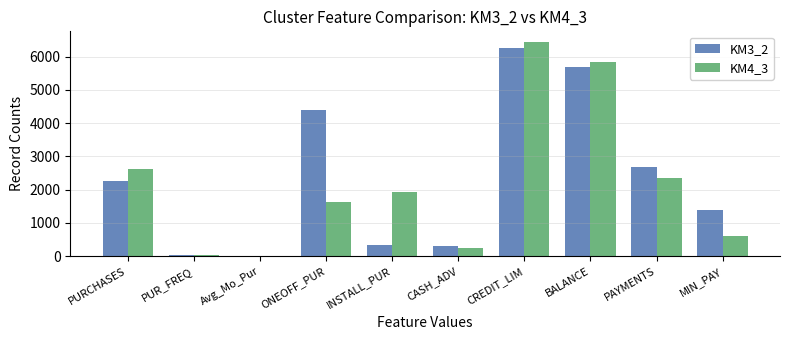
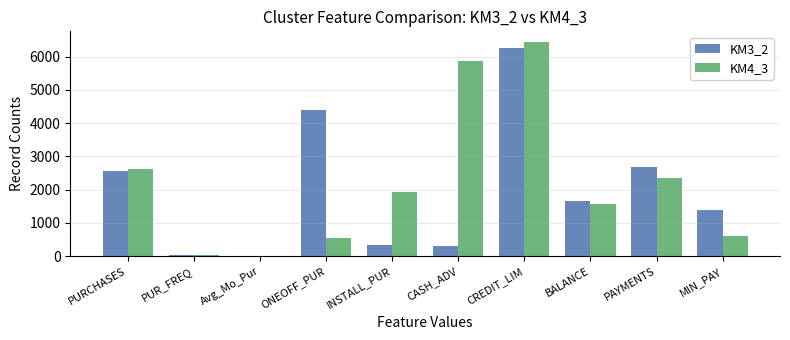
  {
    "KM3_2": {
-     "PURCHASES": 2300,
+     "PURCHASES": 2600,
      "ONEOFF_PUR": 4400,
      "INSTALL_PUR": 300,
      "CASH_ADV": 300,
      "CREDIT_LIM": 6200,
-     "BALANCE": 5700,
+     "BALANCE": 1600,
      "PAYMENTS": 2700,
      "MIN_PAY": 1400
    },
    "KM4_3": {
      "PURCHASES": 2600,
-     "ONEOFF_PUR": 1600,
+     "ONEOFF_PUR": 500,
      "INSTALL_PUR": 1900,
-     "CASH_ADV": 300,
+     "CASH_ADV": 5900,
      "CREDIT_LIM": 6400,
-     "BALANCE": 5800,
+     "BALANCE": 1600,
      "PAYMENTS": 2400,
      "MIN_PAY": 600
    }
  }
